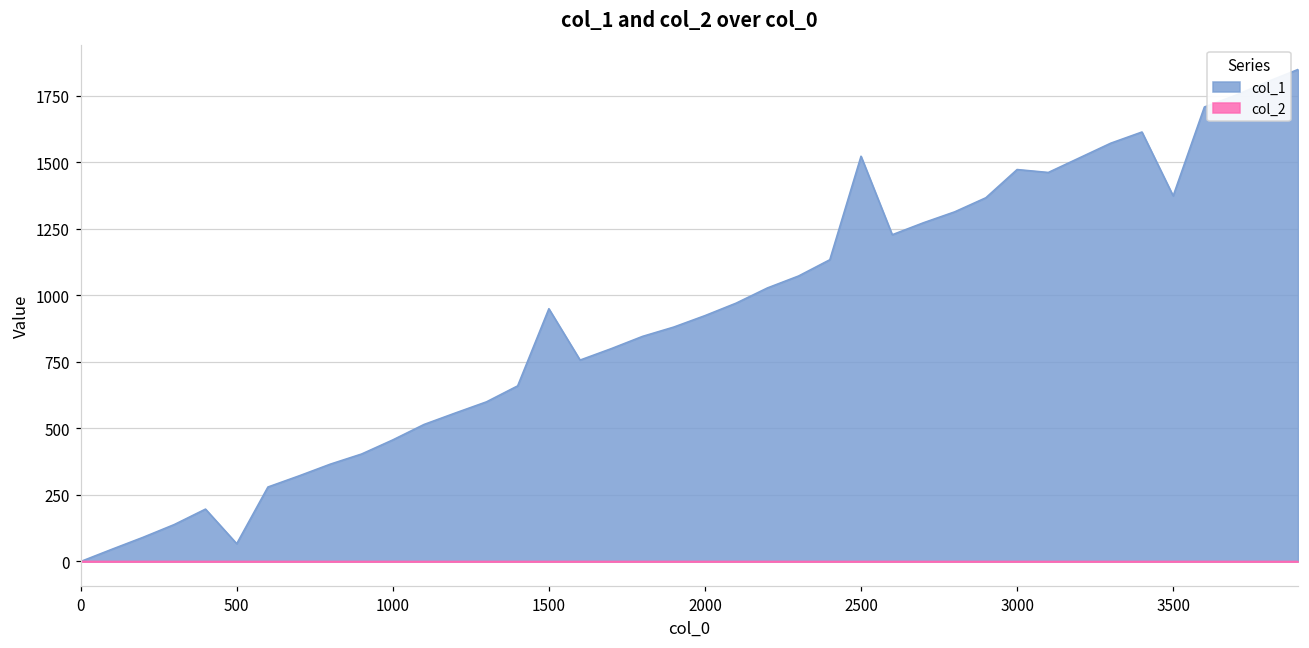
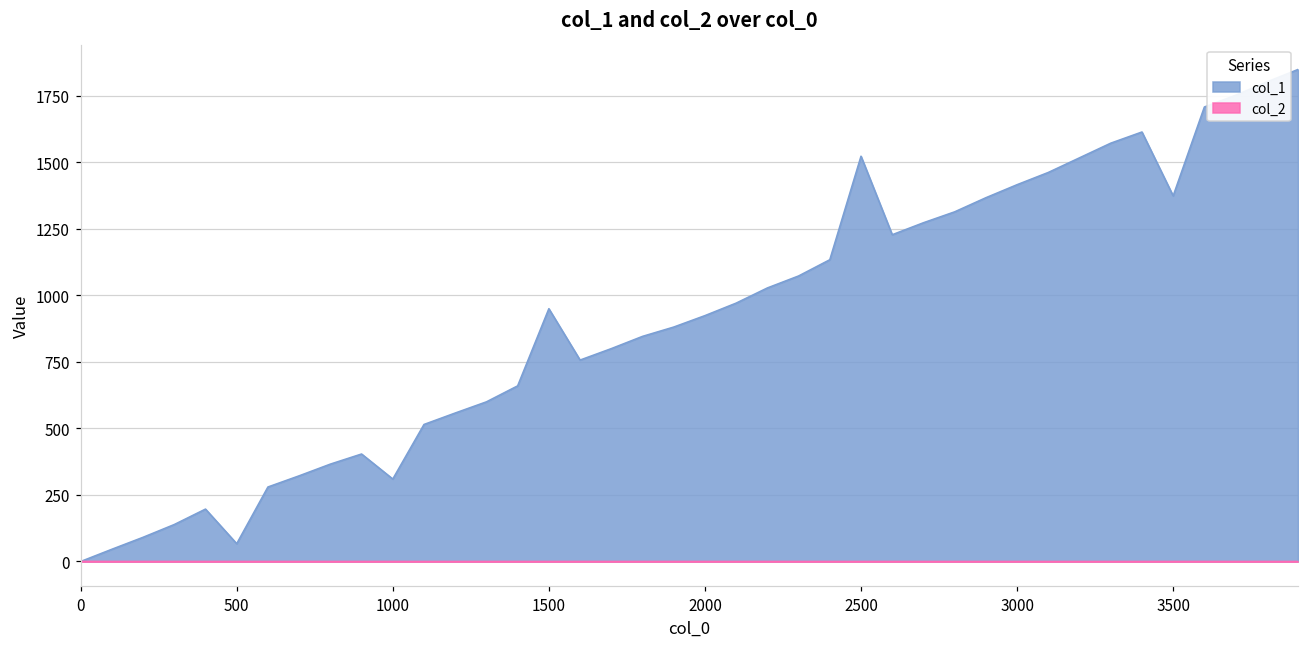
  {
    "col_1": {
      "500": 70,
-     "1000": 460,
+     "1000": 310,
      "1500": 950,
      "2000": 920,
      "2500": 1520,
-     "3000": 1470,
+     "3000": 1420,
      "3500": 1370
    },
    "col_2": {
      "500": 0,
      "1000": 0,
      "1500": 0,
      "2000": 0,
      "2500": 0,
      "3000": 0,
      "3500": 0
    }
  }
